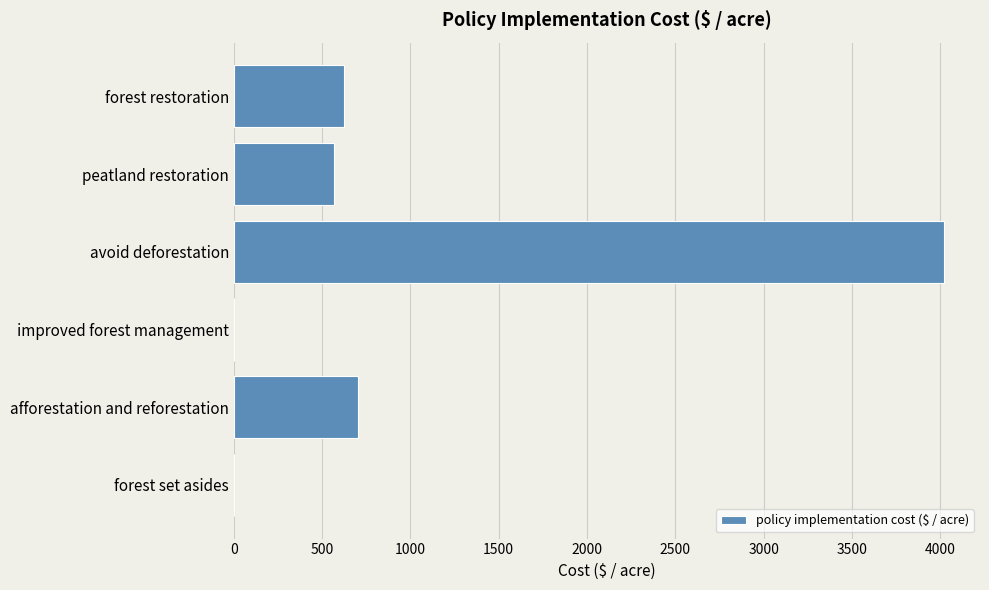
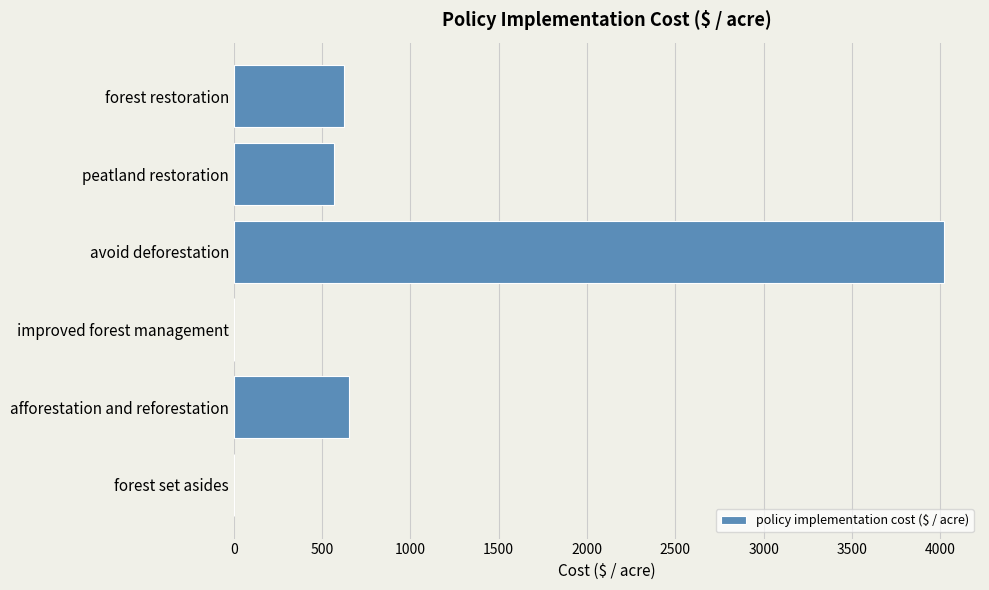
  {
    "forest restoration": 620,
    "peatland restoration": 570,
    "avoid deforestation": 4020,
    "improved forest management": 0,
-   "afforestation and reforestation": 710,
+   "afforestation and reforestation": 650,
    "forest set asides": 0
  }
